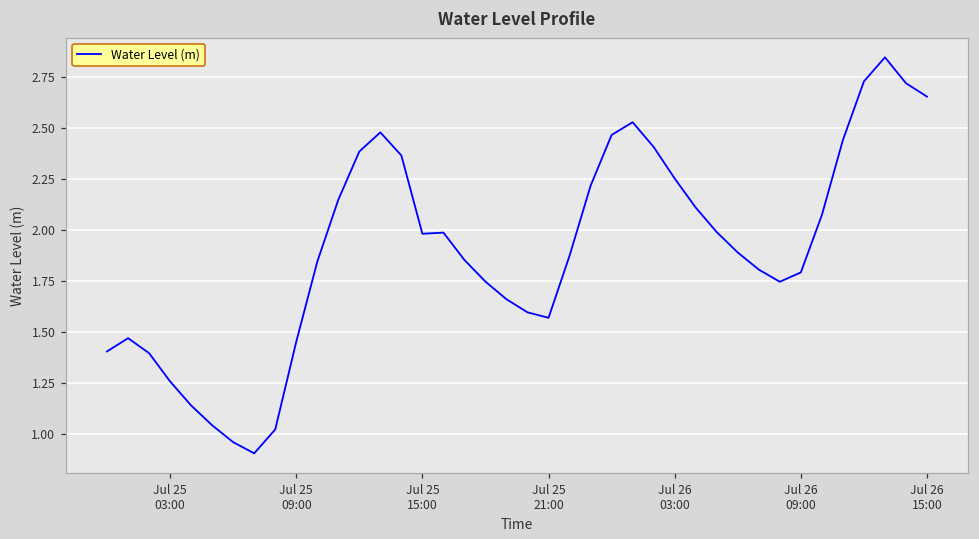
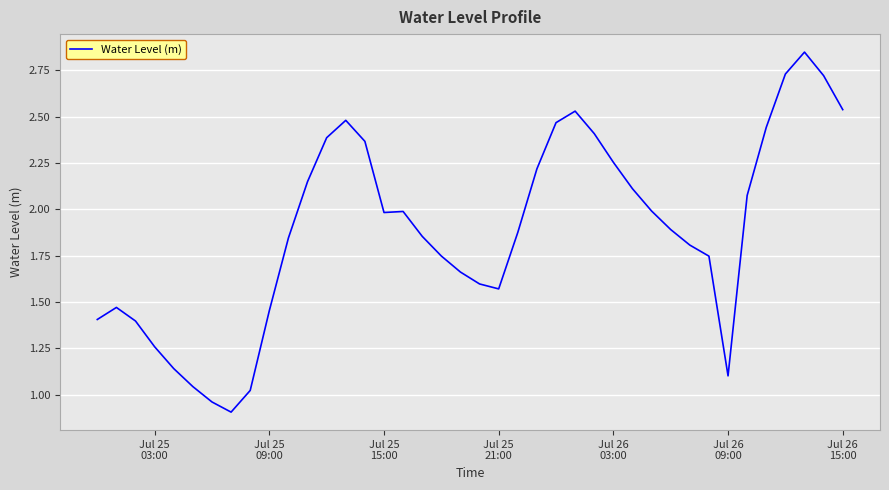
  {
    "Jul 25 03:00": 1.26,
    "Jul 25 09:00": 1.45,
    "Jul 25 15:00": 1.98,
    "Jul 25 21:00": 1.57,
    "Jul 26 03:00": 2.25,
-   "Jul 26 09:00": 1.79,
-   "Jul 26 15:00": 2.66
+   "Jul 26 09:00": 1.10,
+   "Jul 26 15:00": 2.54
  }
